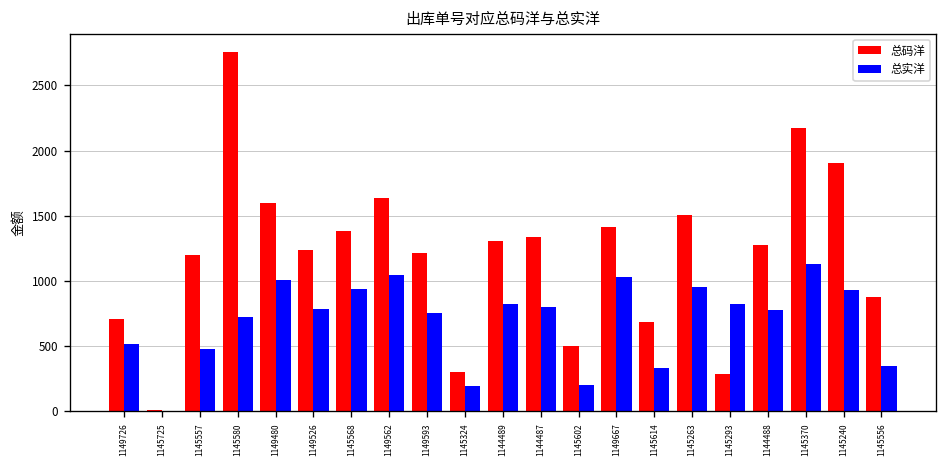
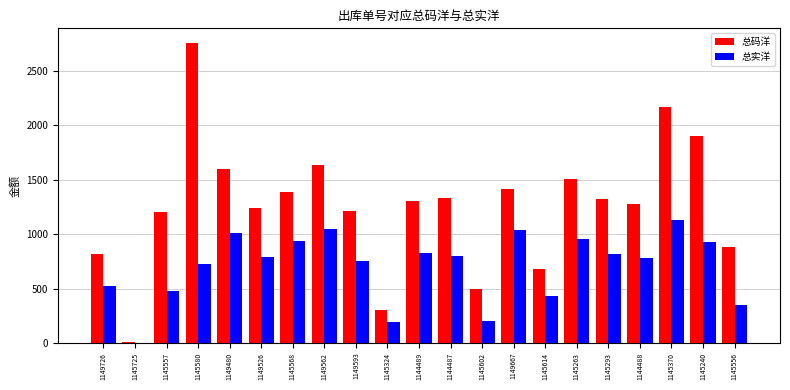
  {
    "总码洋": {
-     "1149726": 710,
+     "1149726": 820,
      "1145557": 1200,
      "1145580": 2760,
      "1149480": 1600,
      "1149526": 1240,
      "1145568": 1390,
      "1149562": 1640,
      "1149593": 1210,
      "1145324": 300,
      "1144489": 1310,
      "1144487": 1340,
      "1145602": 500,
      "1149667": 1410,
      "1145614": 680,
      "1145263": 1500,
-     "1145293": 290,
+     "1145293": 1320,
      "1144488": 1280,
      "1145370": 2170,
      "1145240": 1900,
      "1145556": 880
    },
    "总实洋": {
      "1149726": 520,
      "1145557": 480,
      "1145580": 730,
      "1149480": 1010,
      "1149526": 790,
      "1145568": 940,
      "1149562": 1050,
      "1149593": 760,
      "1145324": 190,
      "1144489": 830,
      "1144487": 800,
      "1145602": 200,
      "1149667": 1030,
-     "1145614": 330,
+     "1145614": 430,
      "1145263": 950,
      "1145293": 820,
      "1144488": 780,
      "1145370": 1130,
      "1145240": 930,
      "1145556": 350
    }
  }
